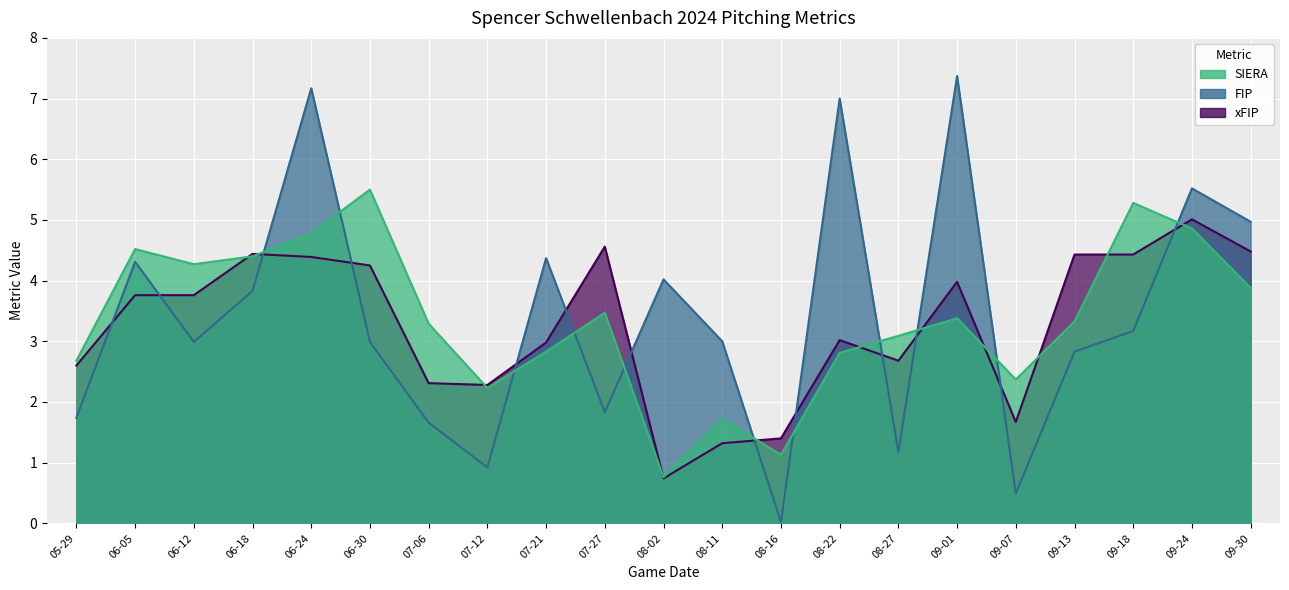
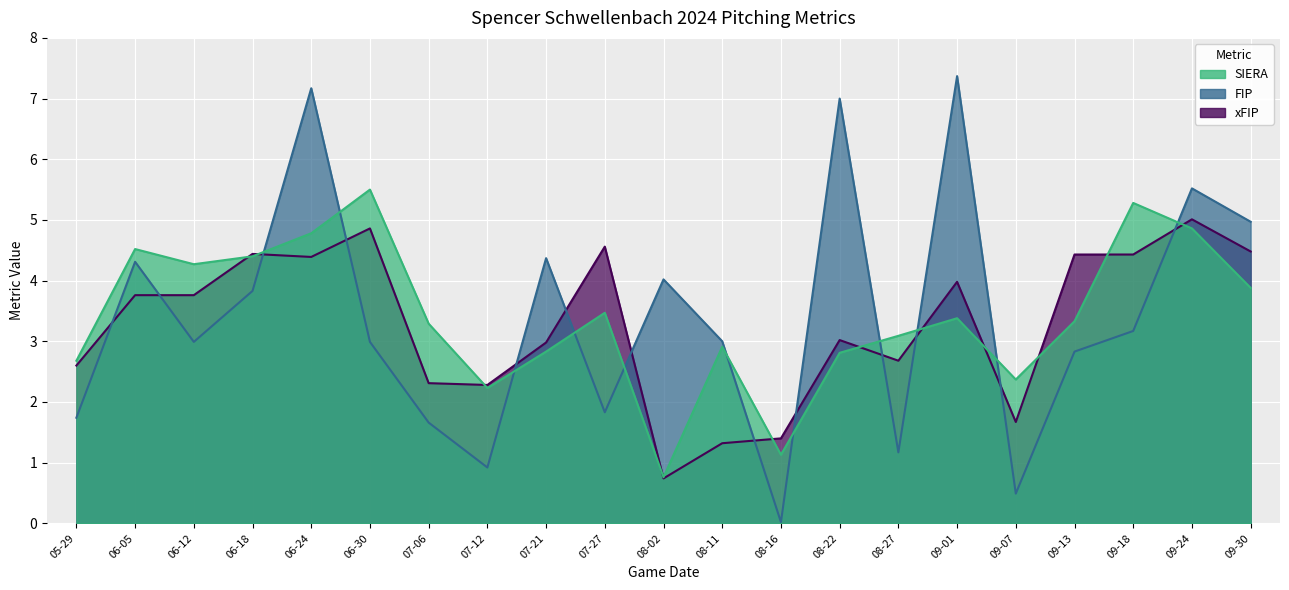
  {
    "xFIP": {
      "05-29": 2.6,
      "06-05": 3.8,
      "06-12": 3.8,
      "06-24": 4.4,
-     "06-30": 4.3,
+     "06-30": 4.9,
      "07-06": 2.3,
      "07-12": 2.3,
      "07-21": 3.0,
      "07-27": 4.6,
      "08-11": 1.3,
      "08-16": 1.4,
      "08-22": 3.0,
      "08-27": 2.7,
      "09-01": 4.0,
      "09-07": 1.7,
      "09-13": 4.4,
      "09-18": 4.4,
      "09-24": 5.0,
      "09-30": 4.5
    },
    "FIP": {
      "05-29": 1.7,
      "06-05": 4.3,
      "06-12": 3.0,
      "06-18": 3.8,
      "06-24": 7.2,
      "06-30": 3.0,
      "07-06": 1.7,
      "07-12": 0.9,
      "07-21": 4.4,
      "07-27": 1.8,
      "08-02": 4.0,
      "08-11": 3.0,
      "08-16": 0.0,
      "08-22": 7.0,
      "08-27": 1.2,
      "09-01": 7.4,
      "09-07": 0.5,
      "09-13": 2.8,
      "09-18": 3.2,
      "09-24": 5.5,
      "09-30": 5.0
    },
    "SIERA": {
      "05-29": 2.7,
      "06-05": 4.5,
      "06-12": 4.3,
      "06-24": 4.8,
      "06-30": 5.5,
      "07-06": 3.3,
      "07-12": 2.2,
      "07-21": 2.8,
      "07-27": 3.5,
-     "08-11": 1.7,
+     "08-11": 2.9,
      "08-16": 1.1,
      "08-22": 2.8,
      "08-27": 3.1,
      "09-01": 3.4,
      "09-07": 2.4,
      "09-13": 3.3,
      "09-18": 5.3,
      "09-24": 4.9,
      "09-30": 3.9
    }
  }
